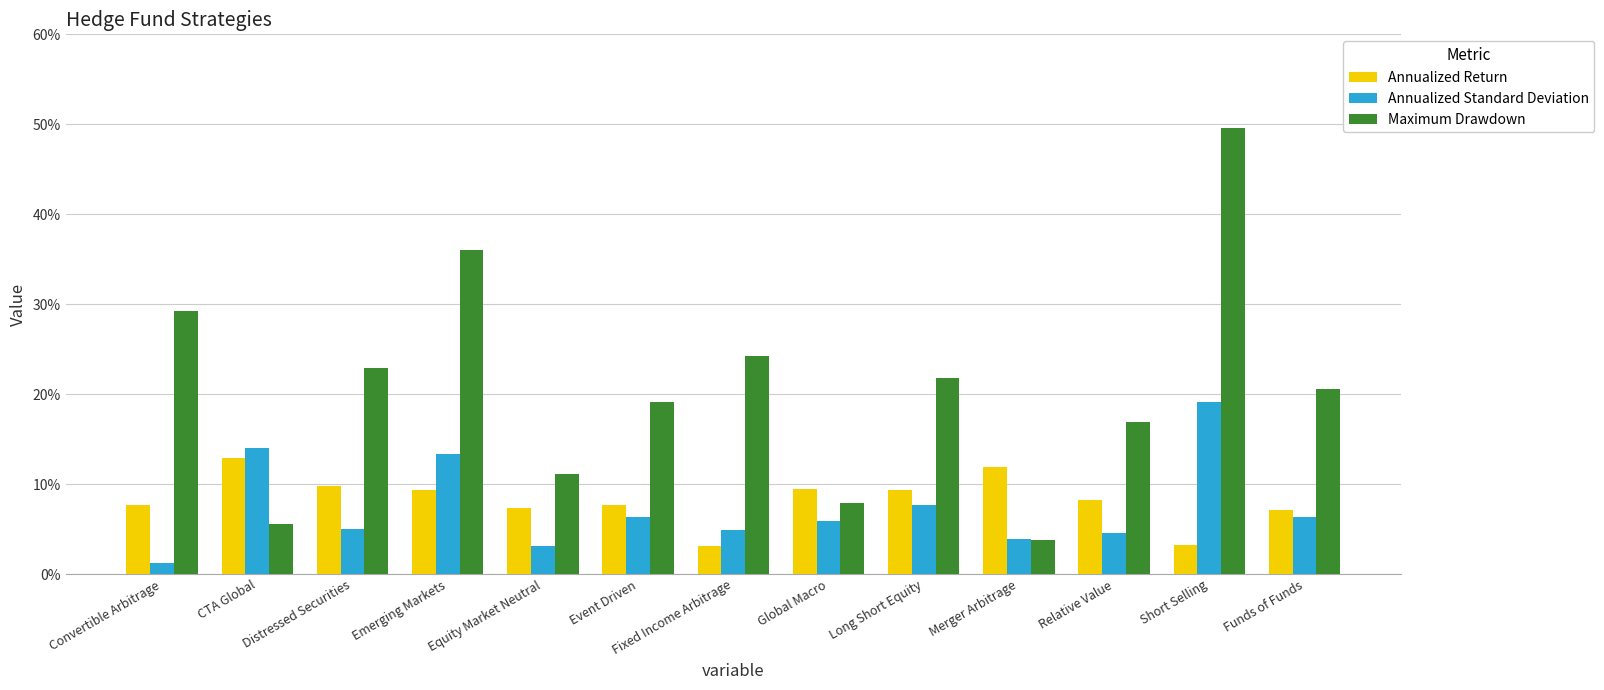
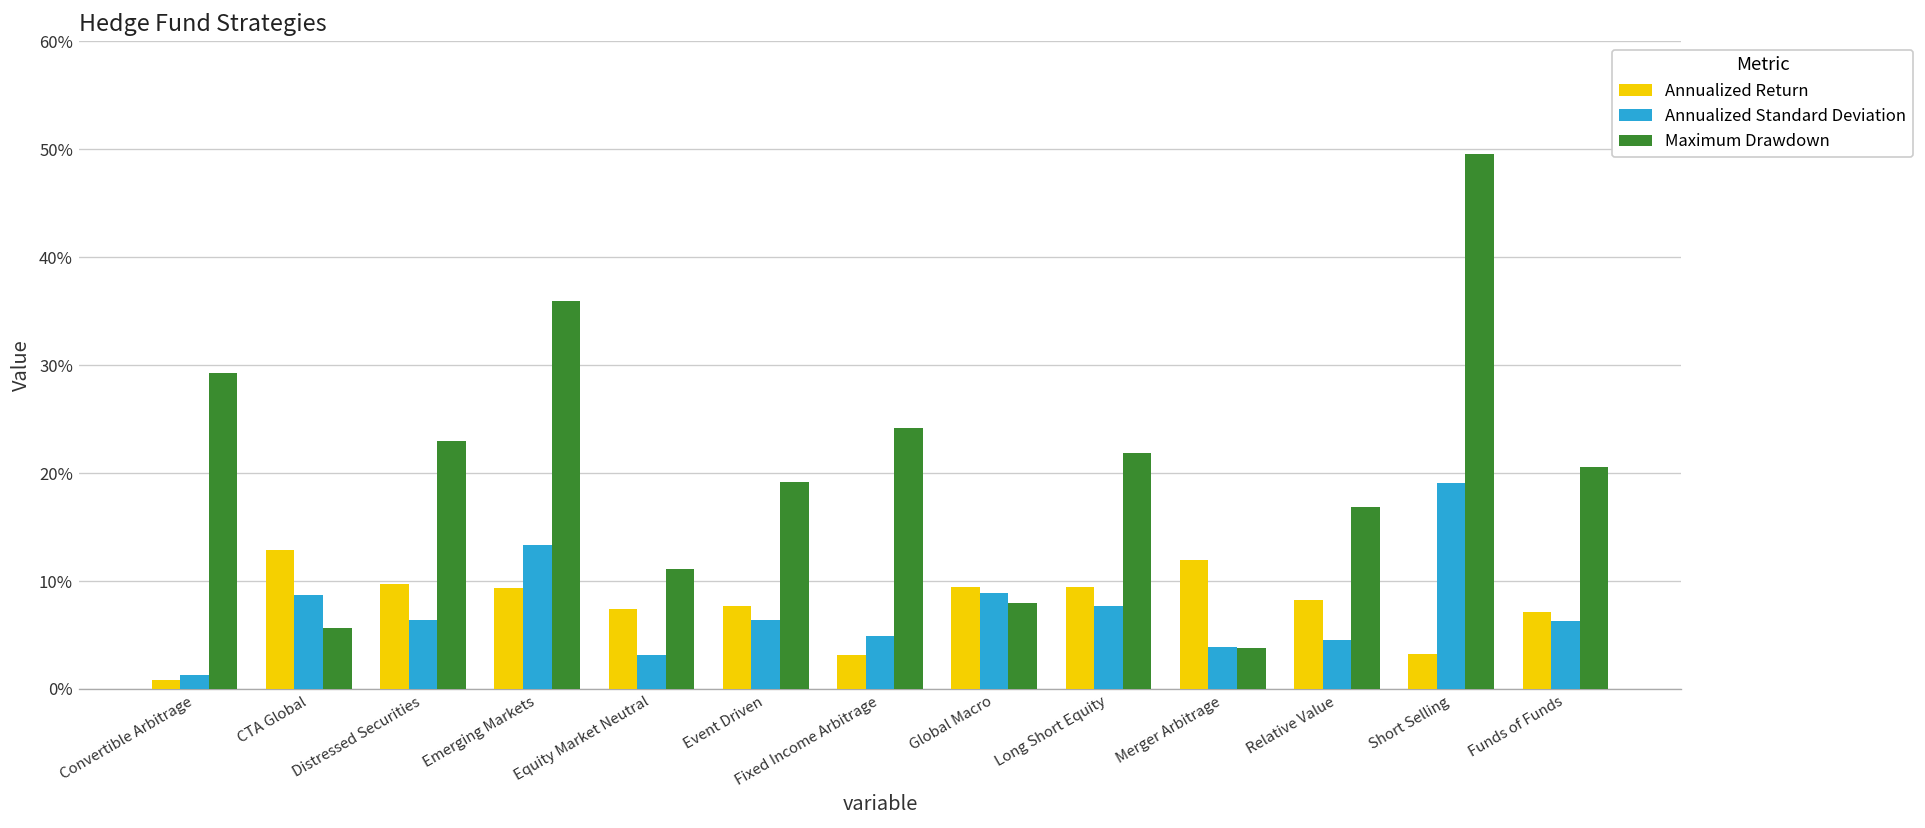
  {
    "Annualized Return": {
-     "Convertible Arbitrage": "8%",
+     "Convertible Arbitrage": "1%",
      "CTA Global": "13%",
      "Distressed Securities": "10%",
      "Emerging Markets": "9%",
      "Equity Market Neutral": "7%",
      "Event Driven": "8%",
      "Fixed Income Arbitrage": "3%",
      "Global Macro": "9%",
      "Long Short Equity": "9%",
      "Merger Arbitrage": "12%",
      "Relative Value": "8%",
      "Short Selling": "3%",
      "Funds of Funds": "7%"
    },
    "Annualized Standard Deviation": {
      "Convertible Arbitrage": "1%",
-     "CTA Global": "14%",
-     "Distressed Securities": "5%",
+     "CTA Global": "9%",
+     "Distressed Securities": "6%",
      "Emerging Markets": "13%",
      "Equity Market Neutral": "3%",
      "Event Driven": "6%",
      "Fixed Income Arbitrage": "5%",
-     "Global Macro": "6%",
+     "Global Macro": "9%",
      "Long Short Equity": "8%",
      "Merger Arbitrage": "4%",
      "Relative Value": "5%",
      "Short Selling": "19%",
      "Funds of Funds": "6%"
    },
    "Maximum Drawdown": {
      "Convertible Arbitrage": "29%",
      "CTA Global": "6%",
      "Distressed Securities": "23%",
      "Emerging Markets": "36%",
      "Equity Market Neutral": "11%",
      "Event Driven": "19%",
      "Fixed Income Arbitrage": "24%",
      "Global Macro": "8%",
      "Long Short Equity": "22%",
      "Merger Arbitrage": "4%",
      "Relative Value": "17%",
      "Short Selling": "50%",
      "Funds of Funds": "21%"
    }
  }
